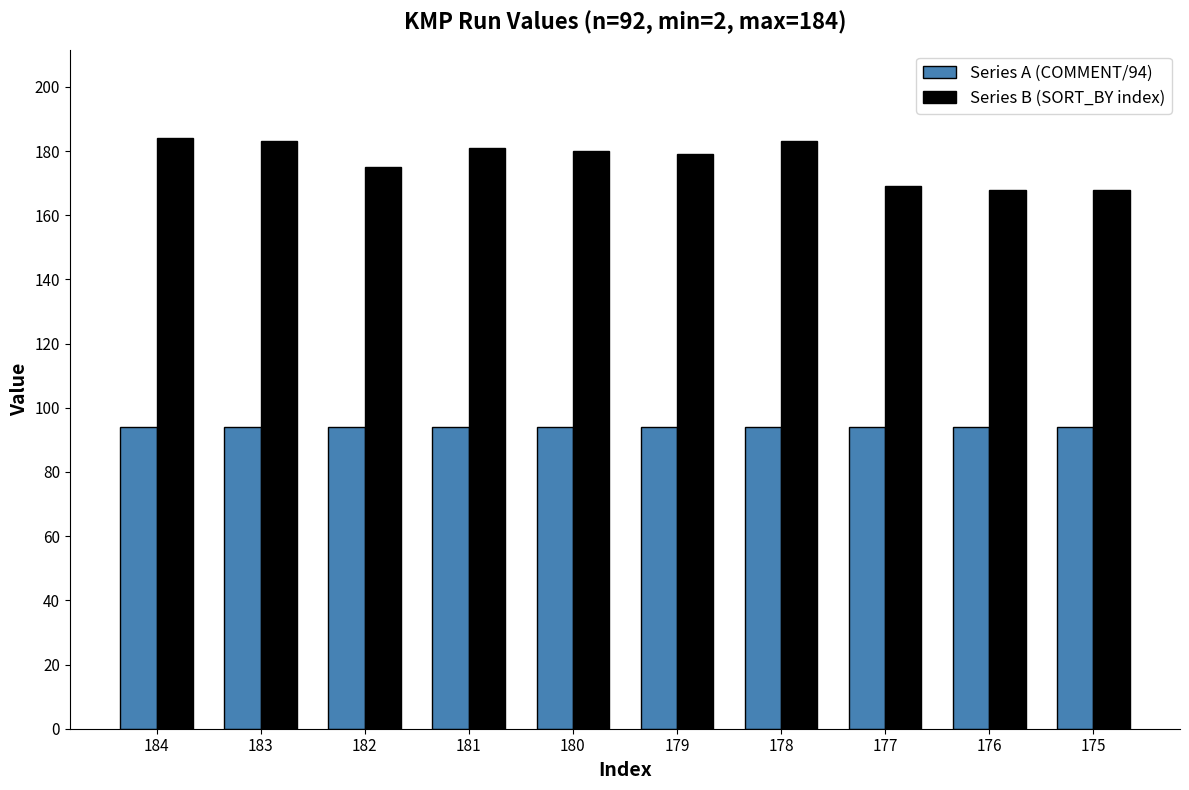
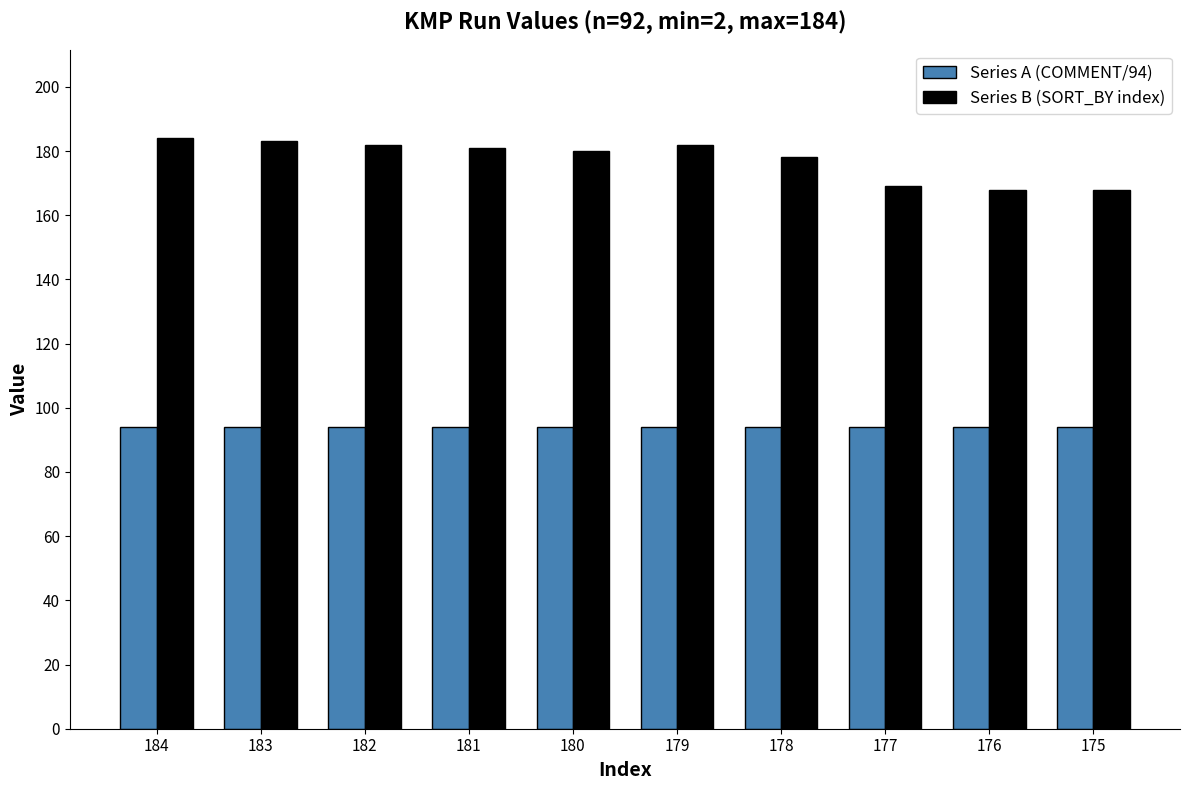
  {
    "Series A (COMMENT/94)": {
      "184": 94,
      "183": 94,
      "182": 94,
      "181": 94,
      "180": 94,
      "179": 94,
      "178": 94,
      "177": 94,
      "176": 94,
      "175": 94
    },
    "Series B (SORT_BY index)": {
      "184": 184,
      "183": 183,
-     "182": 175,
+     "182": 182,
      "181": 181,
      "180": 180,
-     "179": 179,
-     "178": 183,
+     "179": 182,
+     "178": 178,
      "177": 169,
      "176": 168,
      "175": 168
    }
  }
